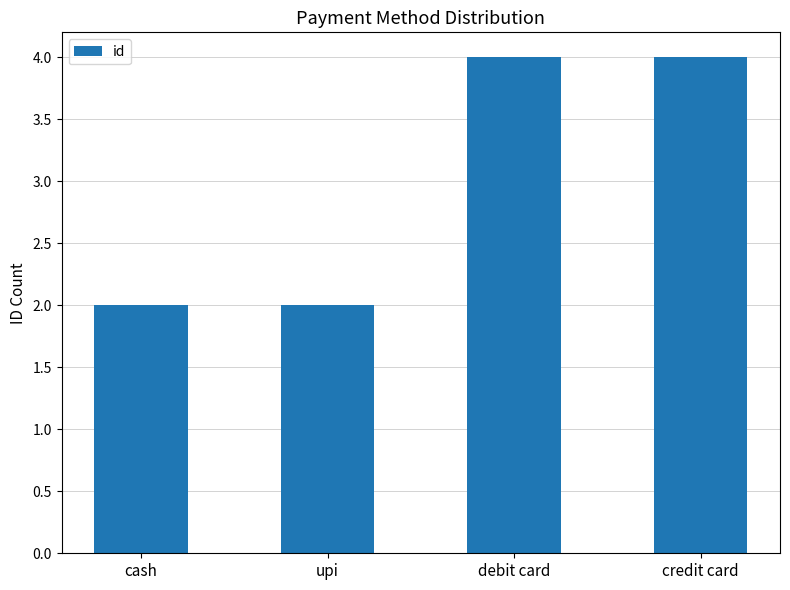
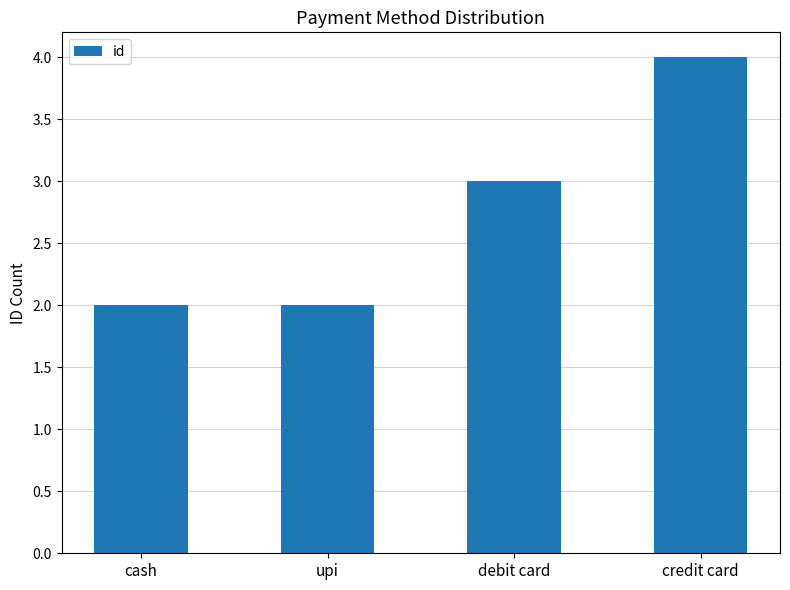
  {
    "cash": 2,
    "upi": 2,
-   "debit card": 4,
+   "debit card": 3,
    "credit card": 4
  }
